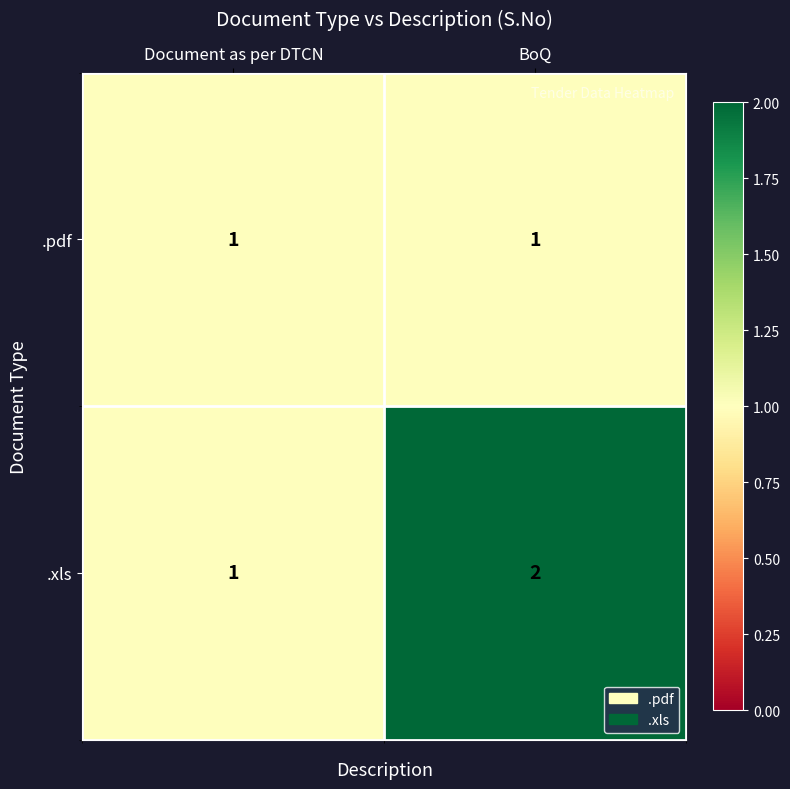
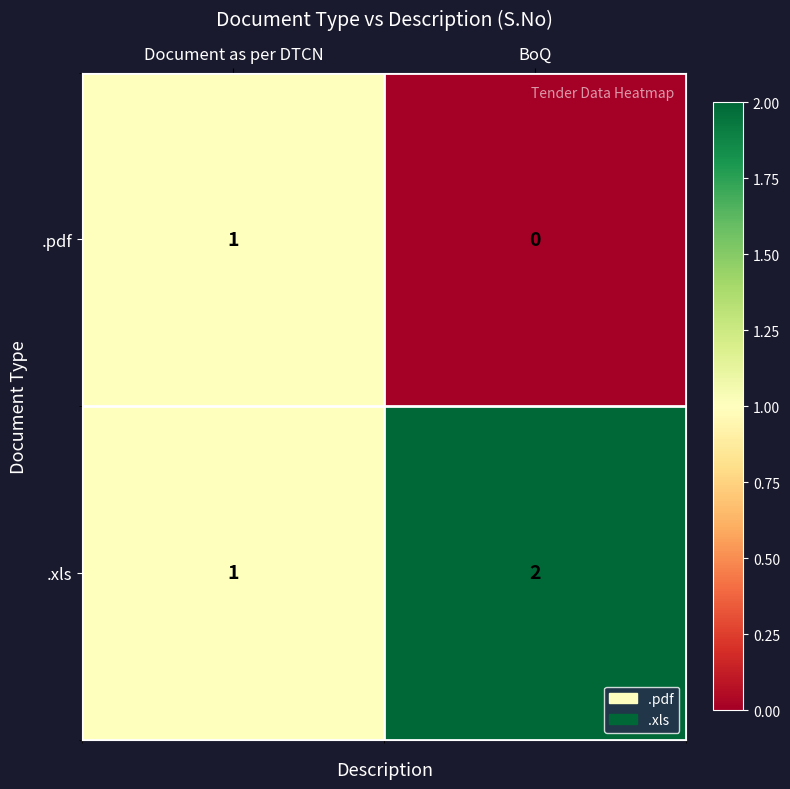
  {
    ".pdf": {
      "Document as per DTCN": 1,
-     "BoQ": 1
+     "BoQ": 0
    },
    ".xls": {
      "Document as per DTCN": 1,
      "BoQ": 2
    }
  }
